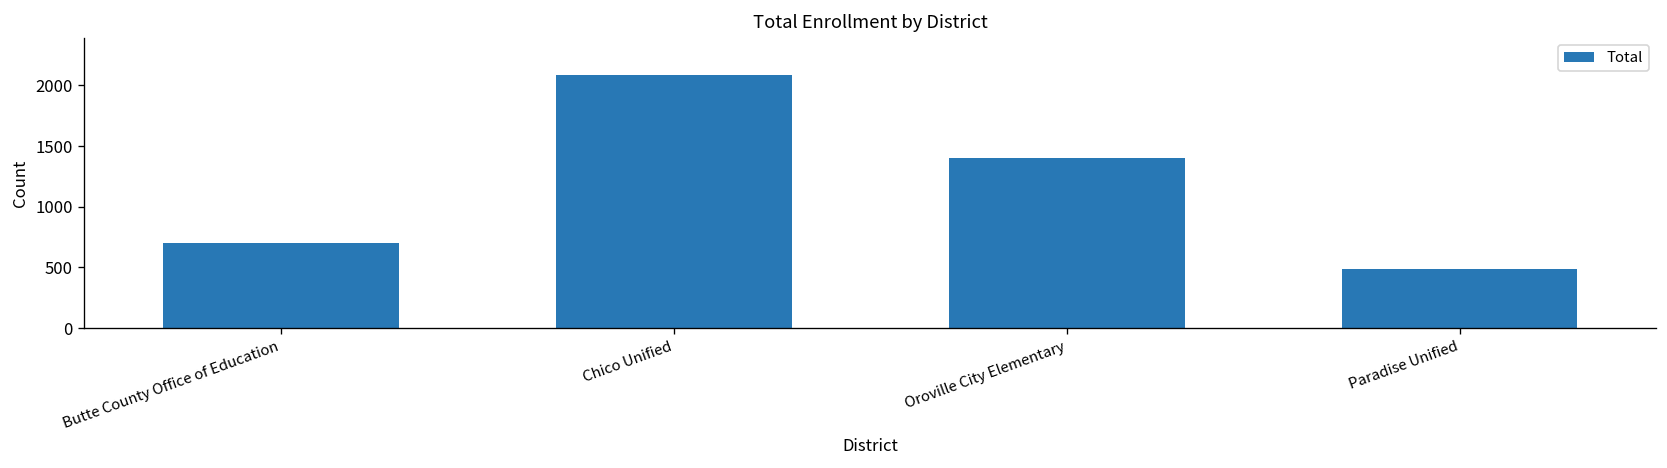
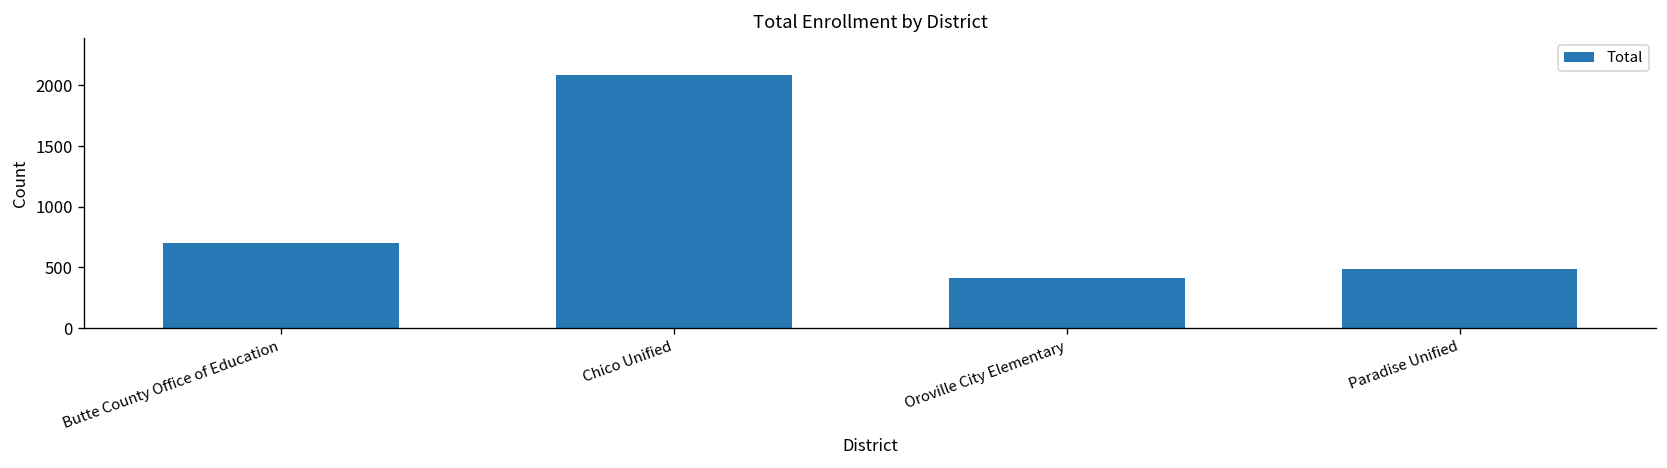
  {
    "Butte County Office of Education": 700,
    "Chico Unified": 2080,
-   "Oroville City Elementary": 1410,
+   "Oroville City Elementary": 410,
    "Paradise Unified": 490
  }
